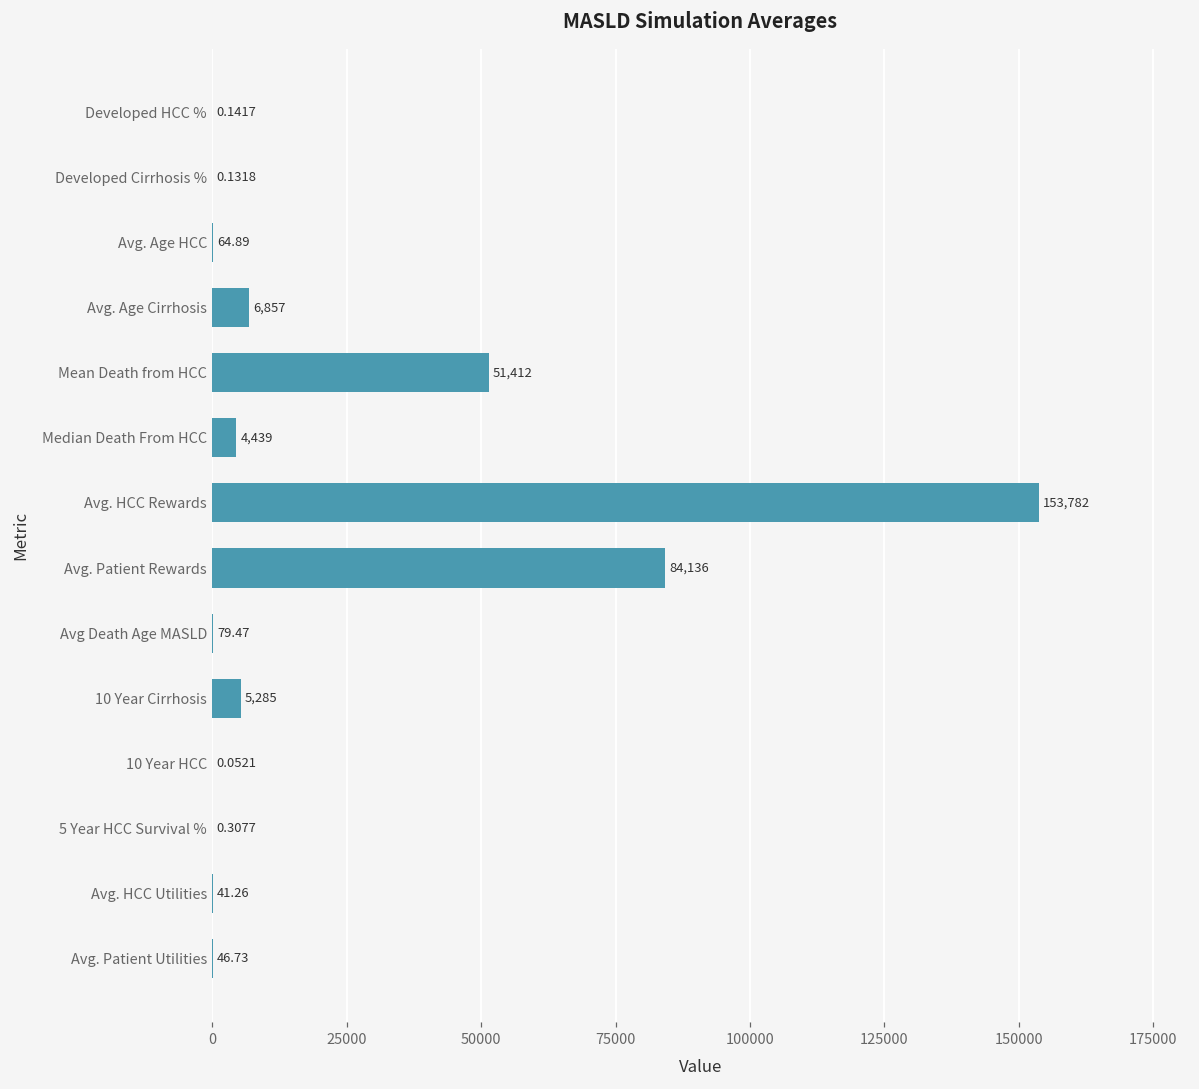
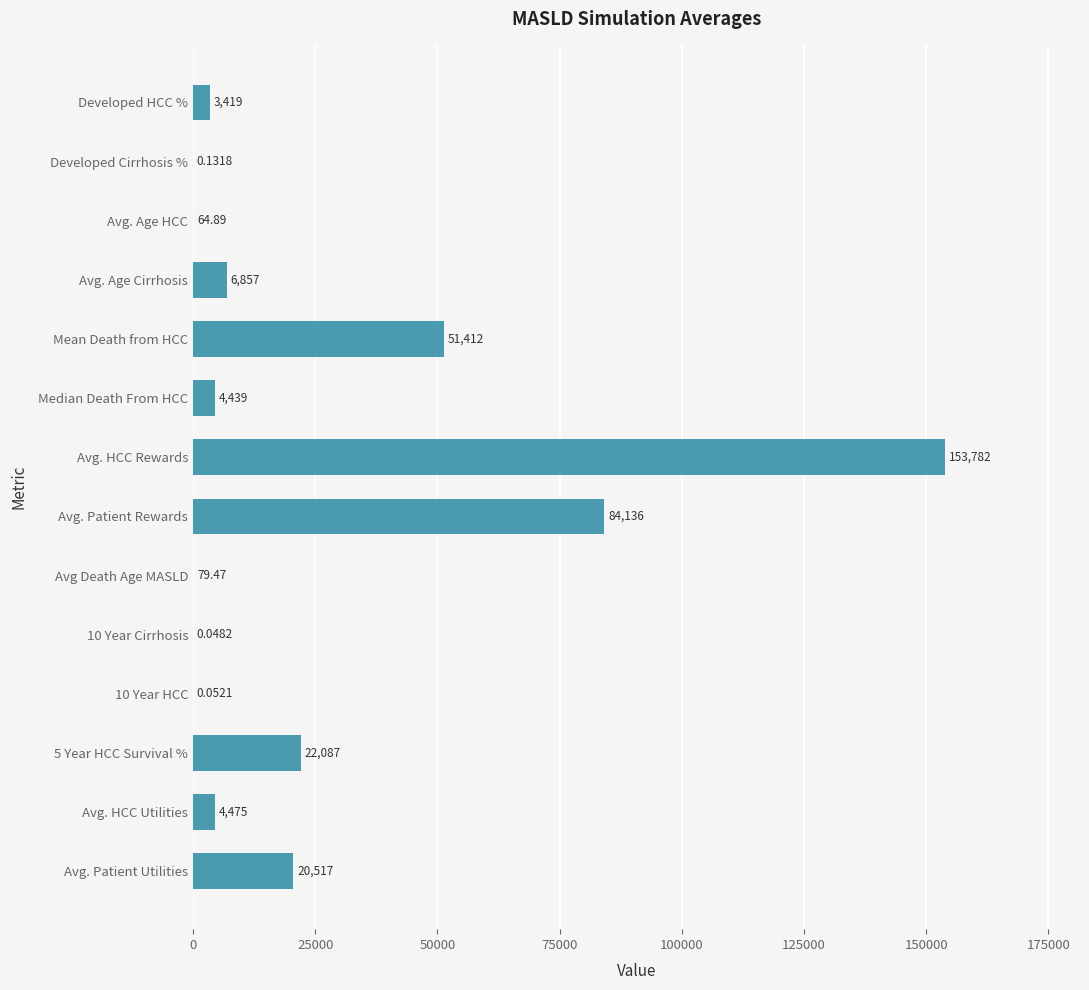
  {
-   "Developed HCC %": "0.1417",
+   "Developed HCC %": "3,419",
    "Developed Cirrhosis %": "0.1318",
    "Avg. Age HCC": "64.89",
    "Avg. Age Cirrhosis": "6,857",
    "Mean Death from HCC": "51,412",
    "Median Death From HCC": "4,439",
    "Avg. HCC Rewards": "153,782",
    "Avg. Patient Rewards": "84,136",
    "Avg Death Age MASLD": "79.47",
-   "10 Year Cirrhosis": "5,285",
+   "10 Year Cirrhosis": "0.0482",
    "10 Year HCC": "0.0521",
-   "5 Year HCC Survival %": "0.3077",
-   "Avg. HCC Utilities": "41.26",
-   "Avg. Patient Utilities": "46.73"
+   "5 Year HCC Survival %": "22,087",
+   "Avg. HCC Utilities": "4,475",
+   "Avg. Patient Utilities": "20,517"
  }
